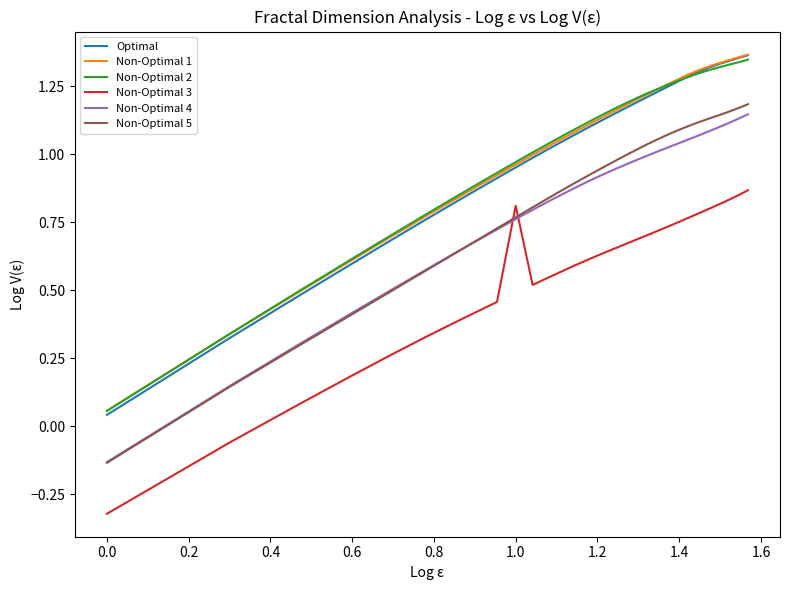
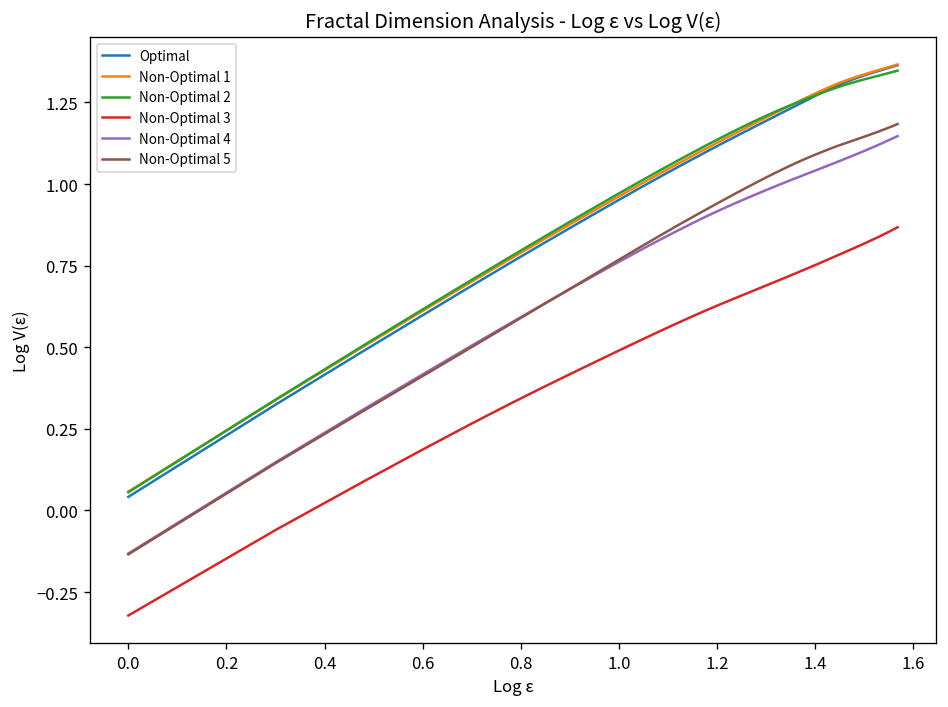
  {
    "Optimal": {
      "0.0": 0.04,
      "1.0": 0.95
    },
    "Non-Optimal 3": {
      "0.0": -0.32,
-     "1.0": 0.81
+     "1.0": 0.49
    }
  }
